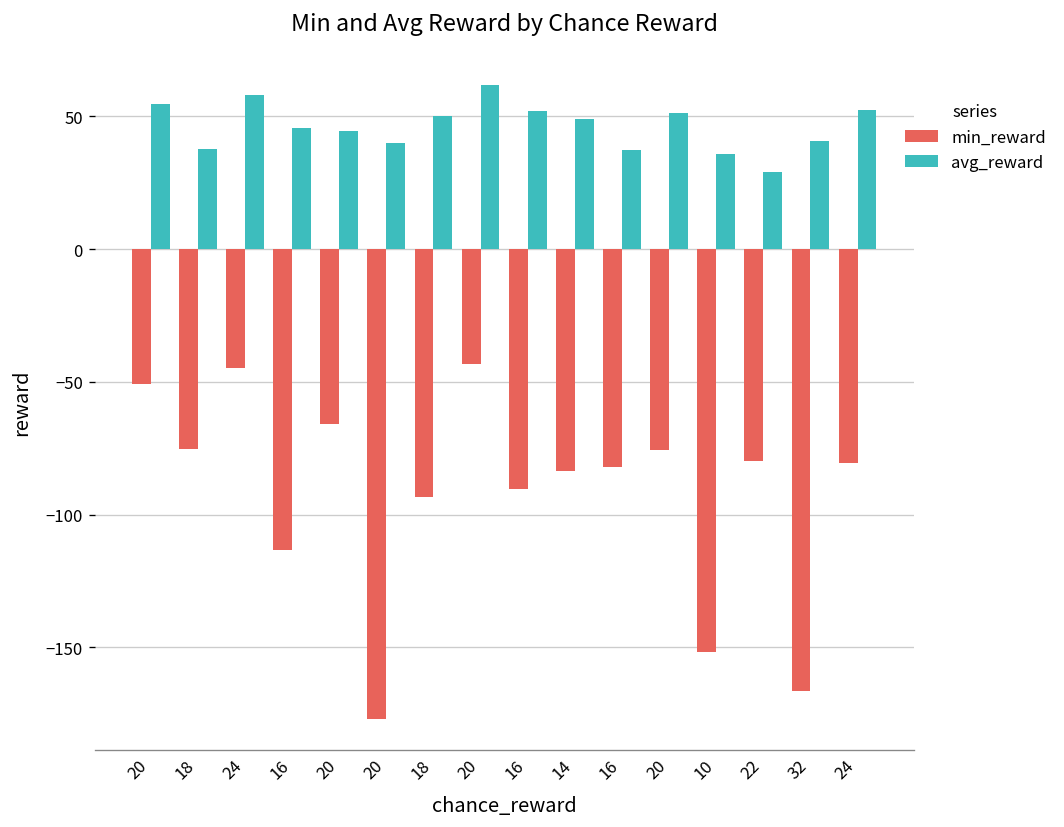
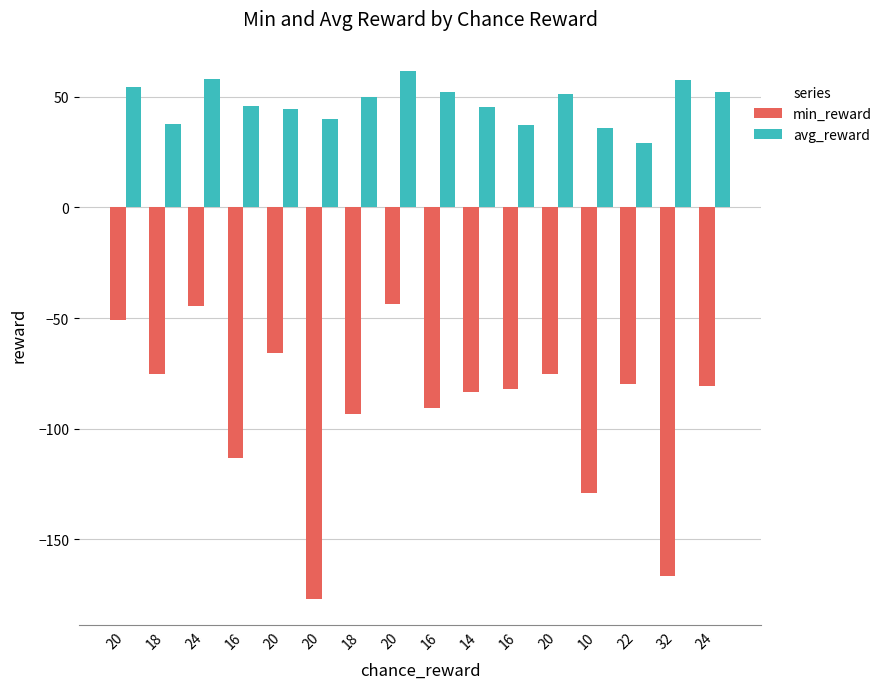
  {
    "min_reward": {
      "14": -84,
-     "10": -152,
+     "10": -129,
      "22": -80,
      "32": -166
    },
    "avg_reward": {
-     "14": 49,
+     "14": 45,
      "10": 36,
      "22": 29,
-     "32": 41
+     "32": 58
    }
  }
